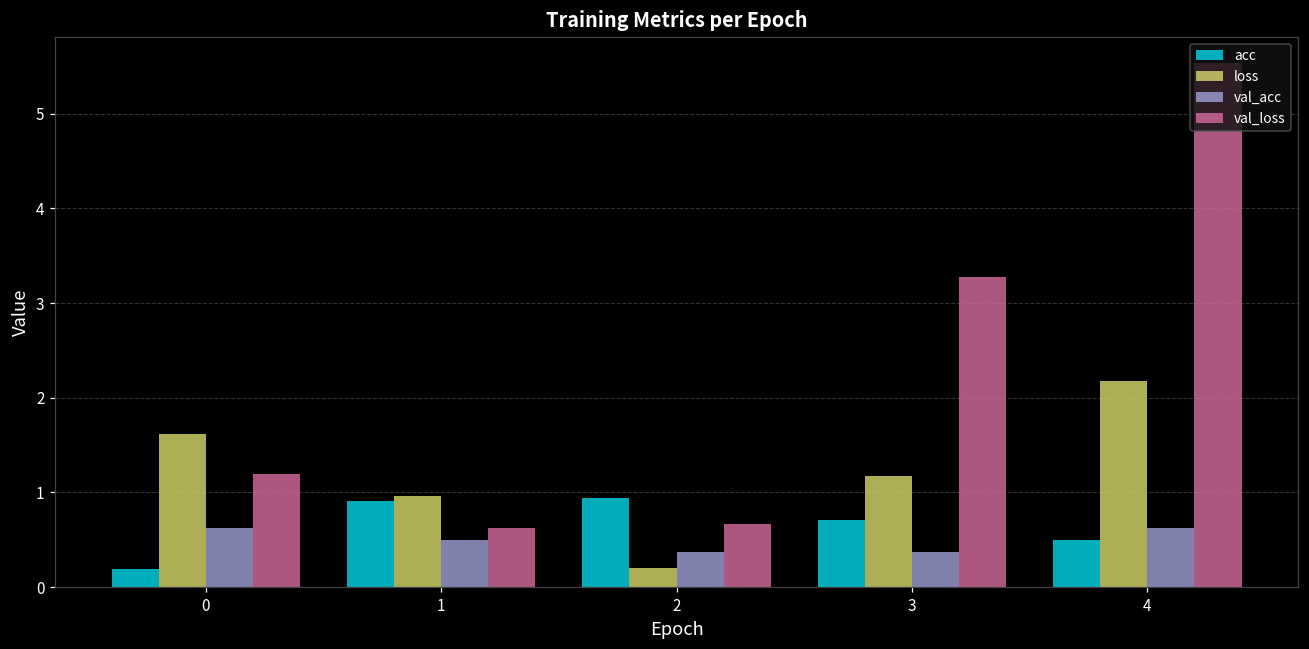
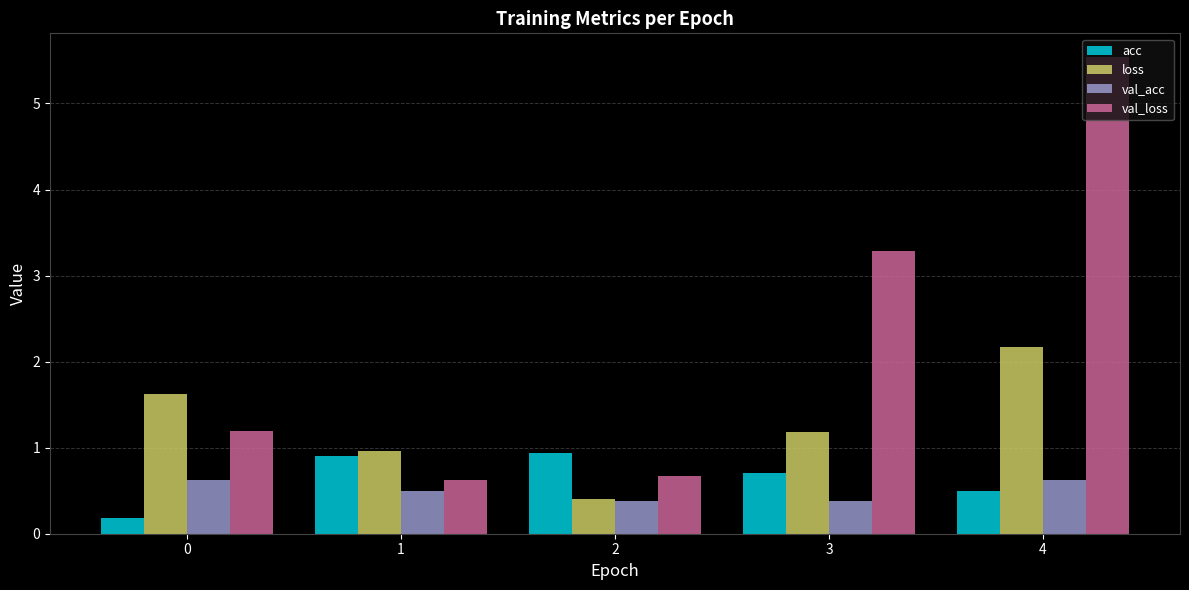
  {
    "acc": {
      "0": 0.2,
      "1": 0.9,
      "2": 0.9,
      "3": 0.7,
      "4": 0.5
    },
    "loss": {
      "0": 1.6,
      "1": 1.0,
-     "2": 0.2,
+     "2": 0.4,
      "3": 1.2,
      "4": 2.2
    },
    "val_acc": {
      "0": 0.6,
      "1": 0.5,
      "2": 0.4,
      "3": 0.4,
      "4": 0.6
    },
    "val_loss": {
      "0": 1.2,
      "1": 0.6,
      "2": 0.7,
      "3": 3.3
    }
  }
